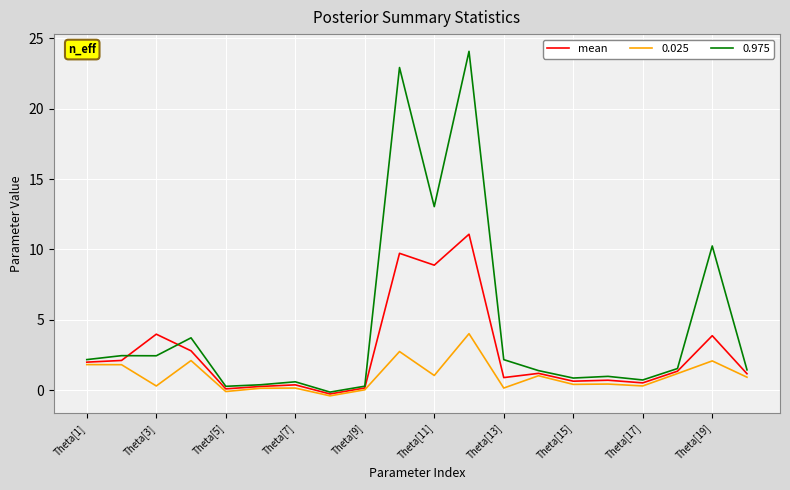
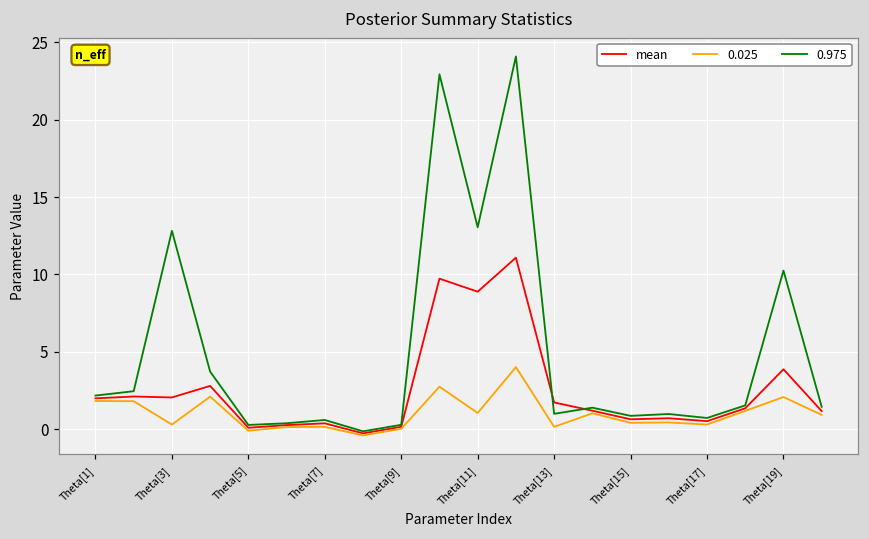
  {
    "mean": {
-     "Theta[3]": 4.0,
+     "Theta[3]": 2.0,
      "Theta[5]": 0.1,
      "Theta[7]": 0.4,
      "Theta[11]": 8.9,
-     "Theta[13]": 0.9,
+     "Theta[13]": 1.7,
      "Theta[15]": 0.6,
      "Theta[17]": 0.5,
      "Theta[19]": 3.9
    },
    "0.025": {
      "Theta[3]": 0.3,
      "Theta[5]": -0.1,
      "Theta[7]": 0.1,
      "Theta[11]": 1.0,
      "Theta[13]": 0.1,
      "Theta[15]": 0.4,
      "Theta[17]": 0.3,
      "Theta[19]": 2.1
    },
    "0.975": {
-     "Theta[3]": 2.4,
+     "Theta[3]": 12.8,
      "Theta[5]": 0.3,
      "Theta[7]": 0.6,
      "Theta[11]": 13.0,
-     "Theta[13]": 2.2,
+     "Theta[13]": 1.0,
      "Theta[15]": 0.9,
      "Theta[17]": 0.7,
      "Theta[19]": 10.2
    }
  }
